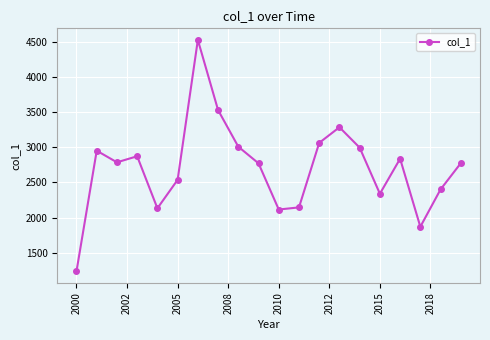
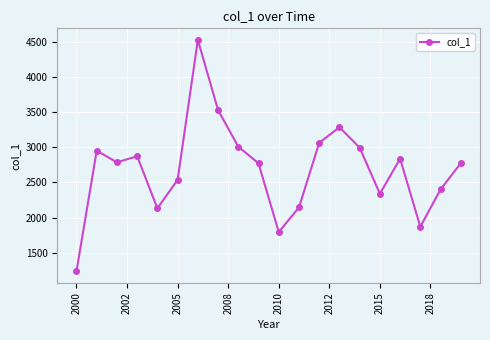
  {
    "2000": 1200,
    "2005": 2500,
-   "2010": 2100,
+   "2010": 1800,
    "2015": 2300
  }
